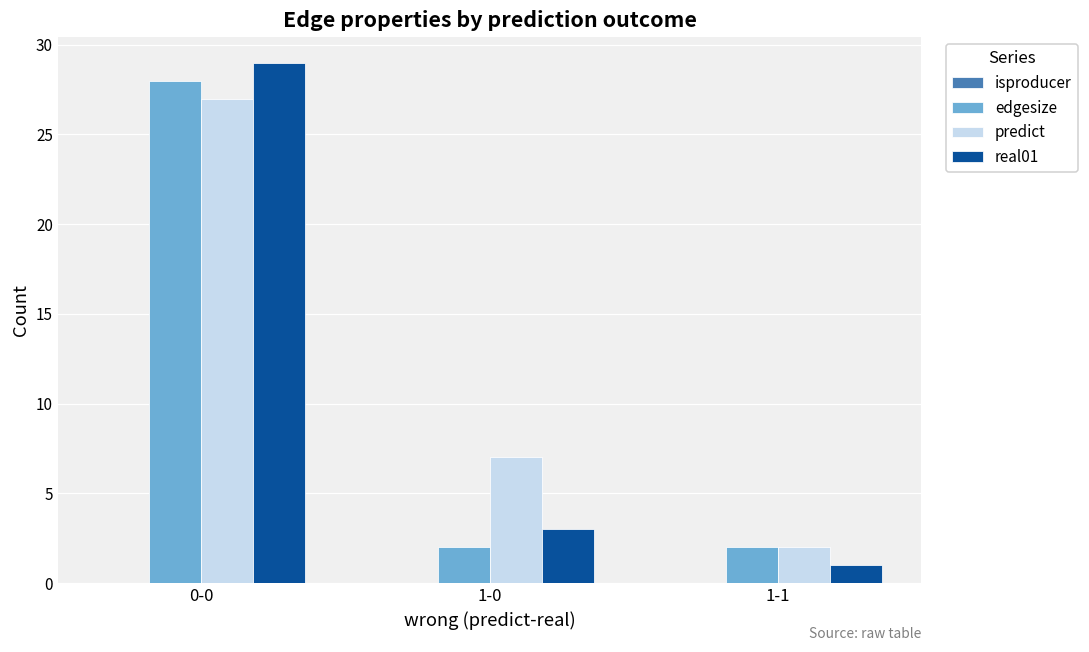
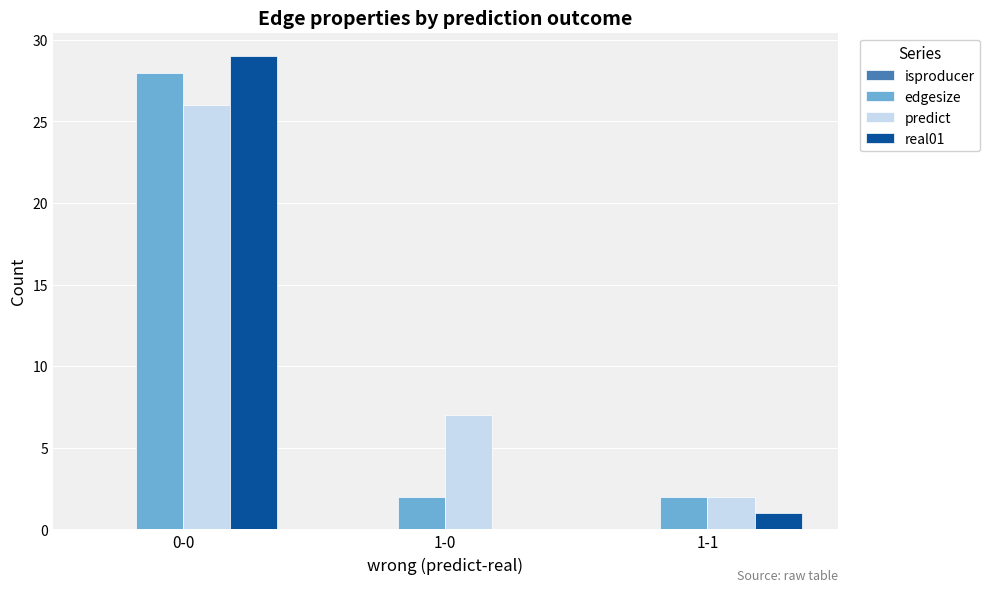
  {
    "isproducer": {
      "0-0": 0,
      "1-0": 0,
      "1-1": 0
    },
    "edgesize": {
      "0-0": 28,
      "1-0": 2,
      "1-1": 2
    },
    "predict": {
-     "0-0": 27,
+     "0-0": 26,
      "1-0": 7,
      "1-1": 2
    },
    "real01": {
      "0-0": 29,
-     "1-0": 3,
+     "1-0": 0,
      "1-1": 1
    }
  }
